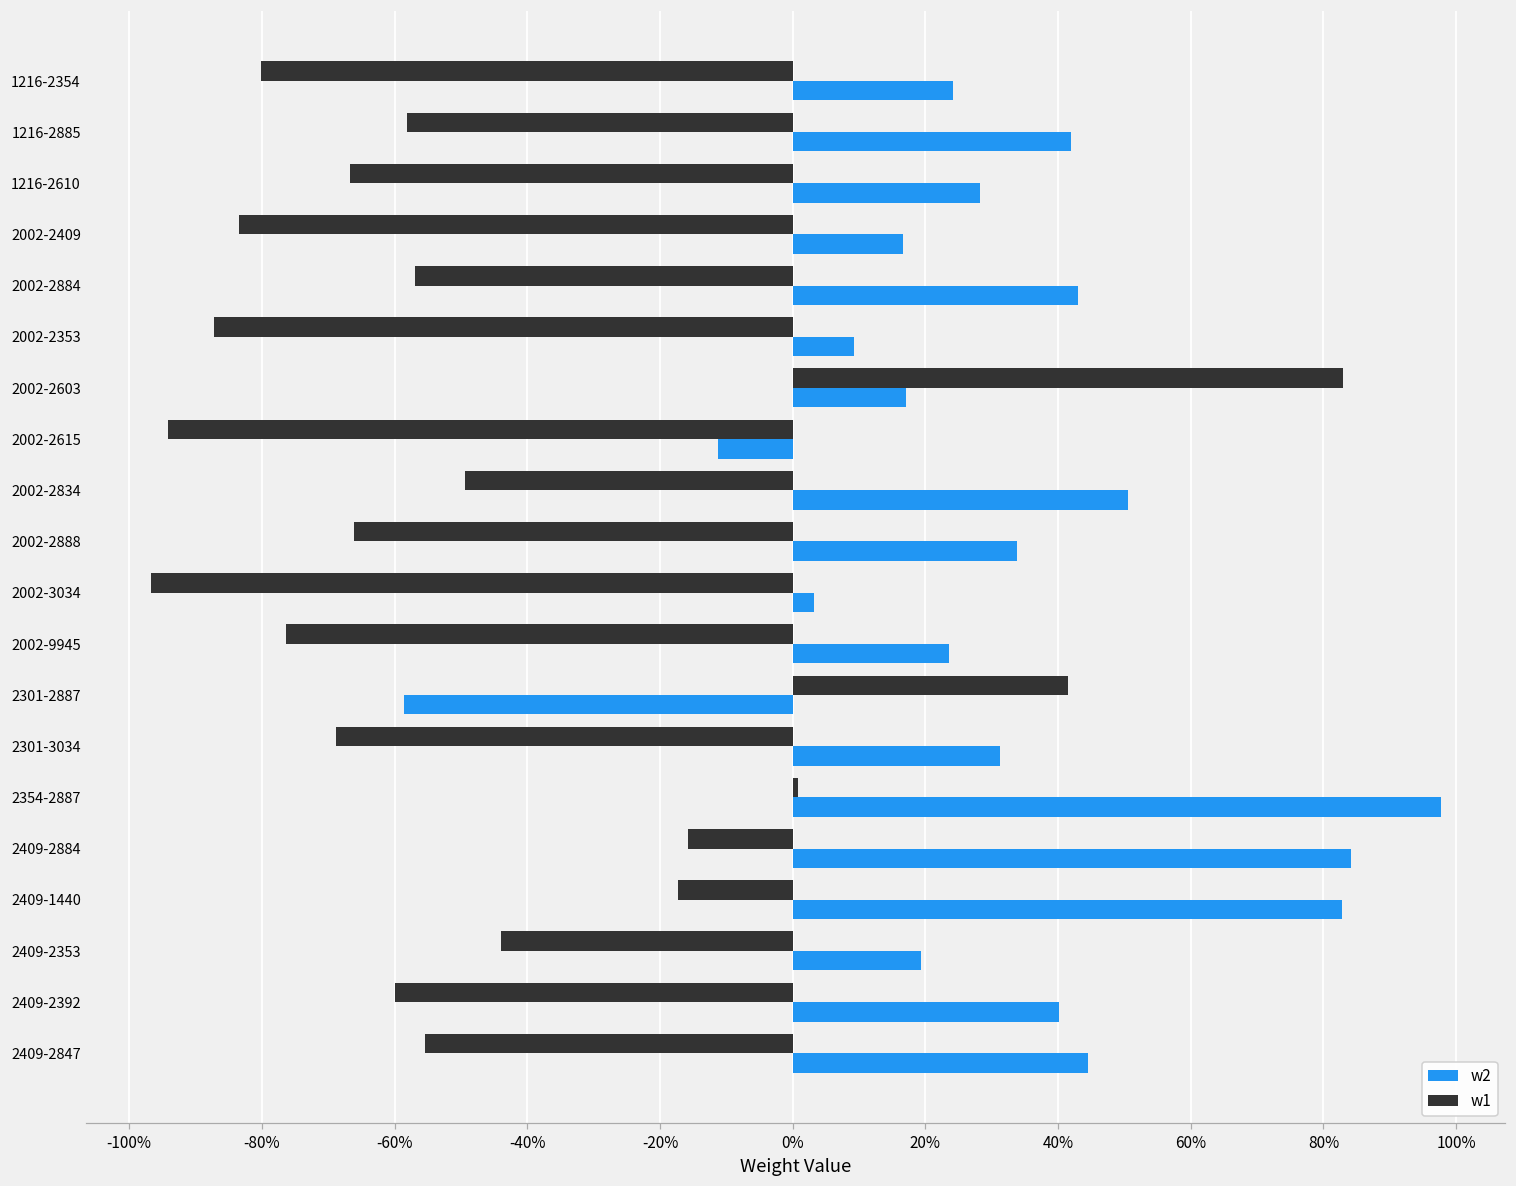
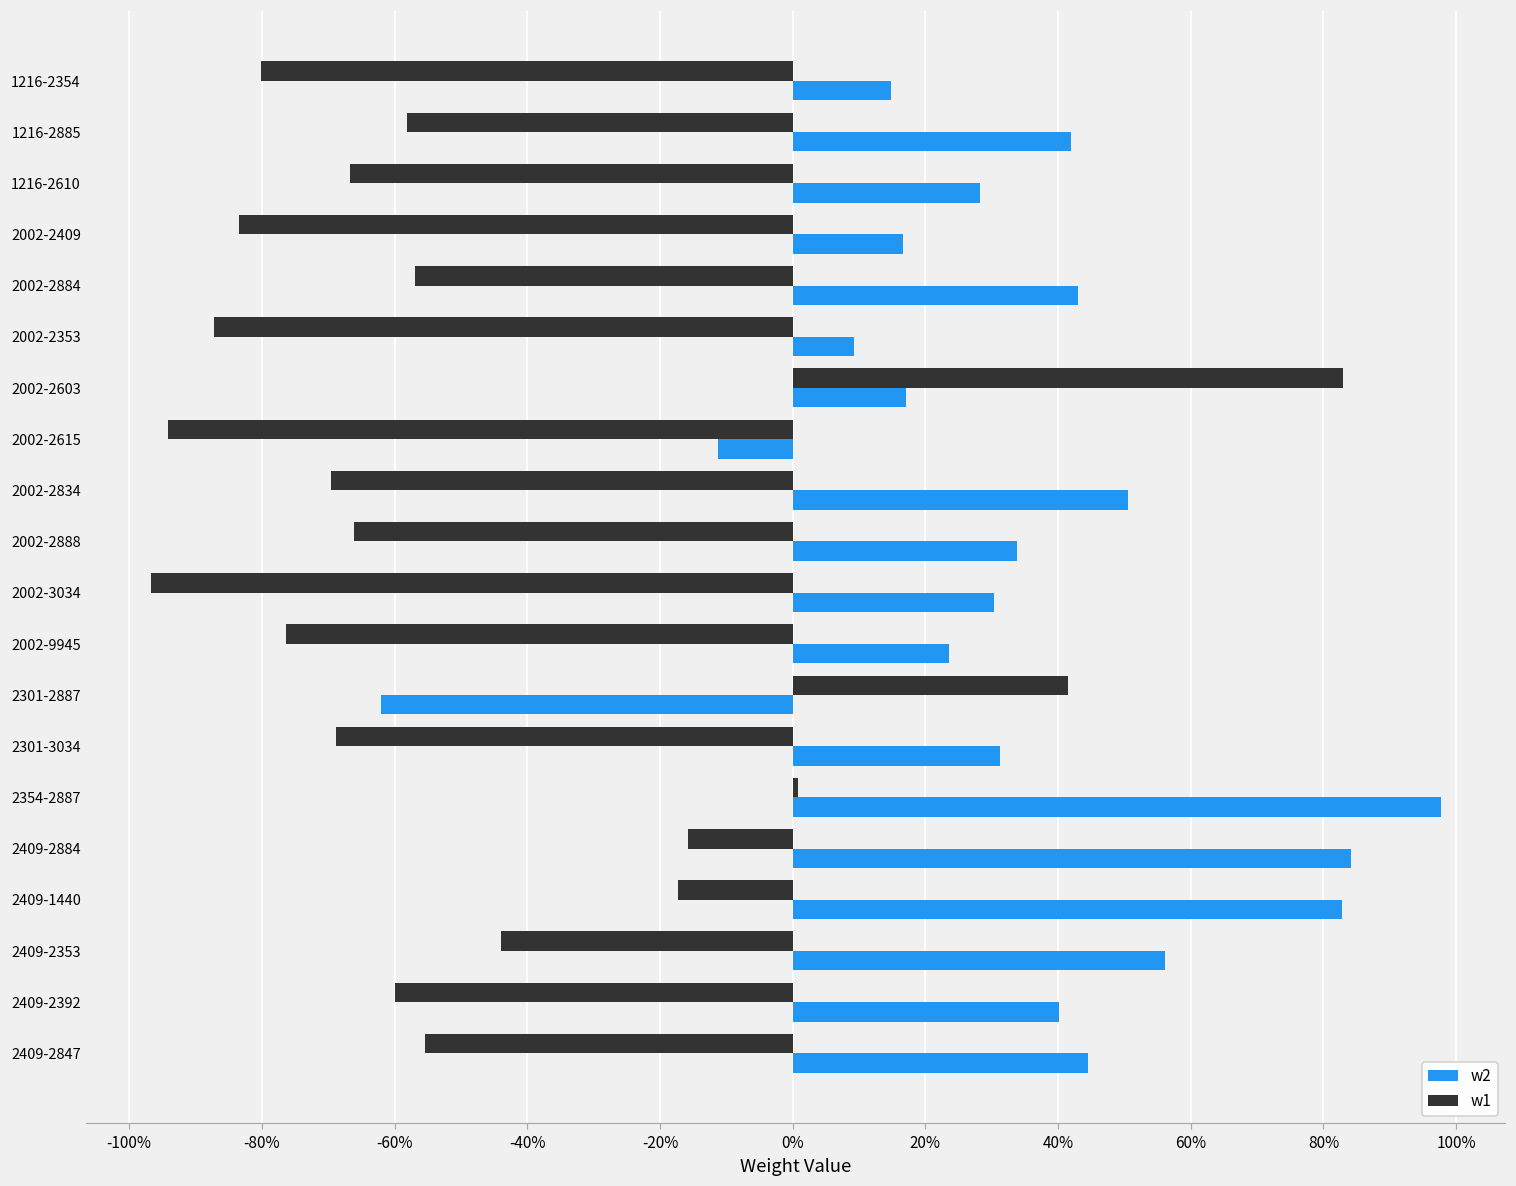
  {
    "w2": {
-     "1216-2354": "24%",
+     "1216-2354": "15%",
      "1216-2885": "42%",
      "1216-2610": "28%",
      "2002-2409": "17%",
      "2002-2884": "43%",
      "2002-2353": "9%",
      "2002-2603": "17%",
      "2002-2615": "-11%",
      "2002-2834": "51%",
      "2002-2888": "34%",
-     "2002-3034": "3%",
+     "2002-3034": "30%",
      "2002-9945": "24%",
-     "2301-2887": "-59%",
+     "2301-2887": "-62%",
      "2301-3034": "31%",
      "2354-2887": "98%",
      "2409-2884": "84%",
      "2409-1440": "83%",
-     "2409-2353": "19%",
+     "2409-2353": "56%",
      "2409-2392": "40%",
      "2409-2847": "45%"
    },
    "w1": {
      "1216-2354": "-80%",
      "1216-2885": "-58%",
      "1216-2610": "-67%",
      "2002-2409": "-83%",
      "2002-2884": "-57%",
      "2002-2353": "-87%",
      "2002-2603": "83%",
      "2002-2615": "-94%",
-     "2002-2834": "-49%",
+     "2002-2834": "-70%",
      "2002-2888": "-66%",
      "2002-3034": "-97%",
      "2002-9945": "-76%",
      "2301-2887": "41%",
      "2301-3034": "-69%",
      "2354-2887": "1%",
      "2409-2884": "-16%",
      "2409-1440": "-17%",
      "2409-2353": "-44%",
      "2409-2392": "-60%",
      "2409-2847": "-55%"
    }
  }
